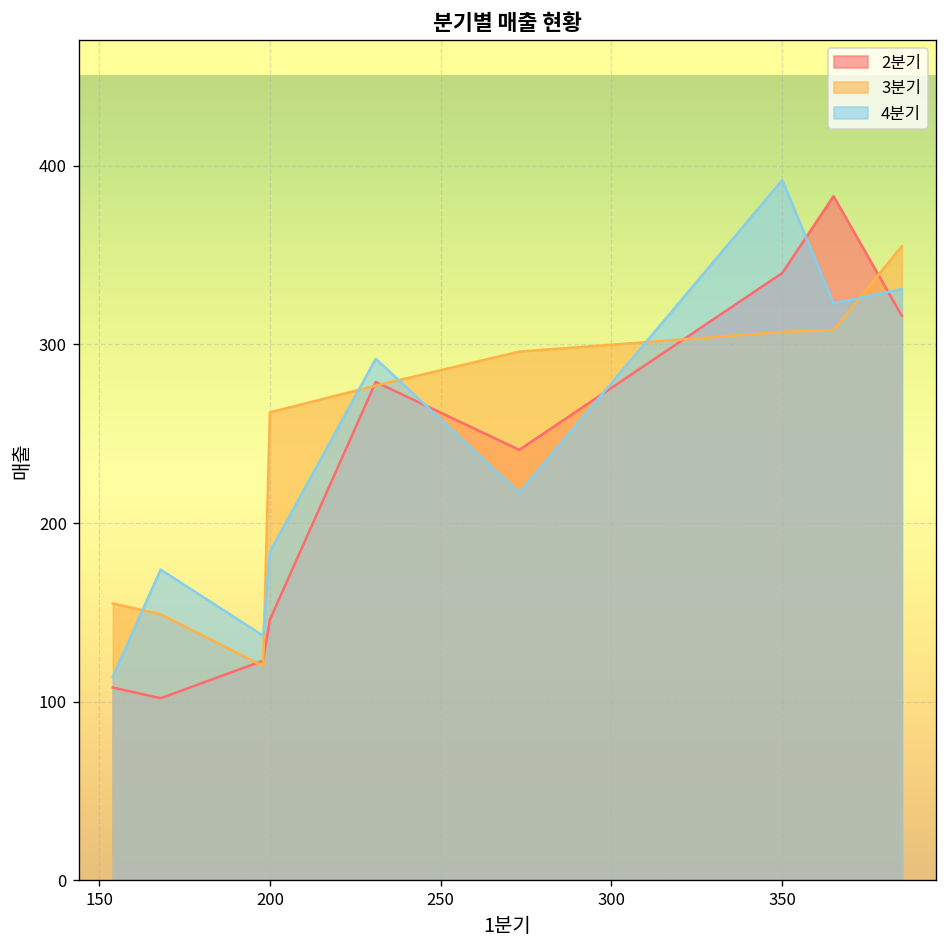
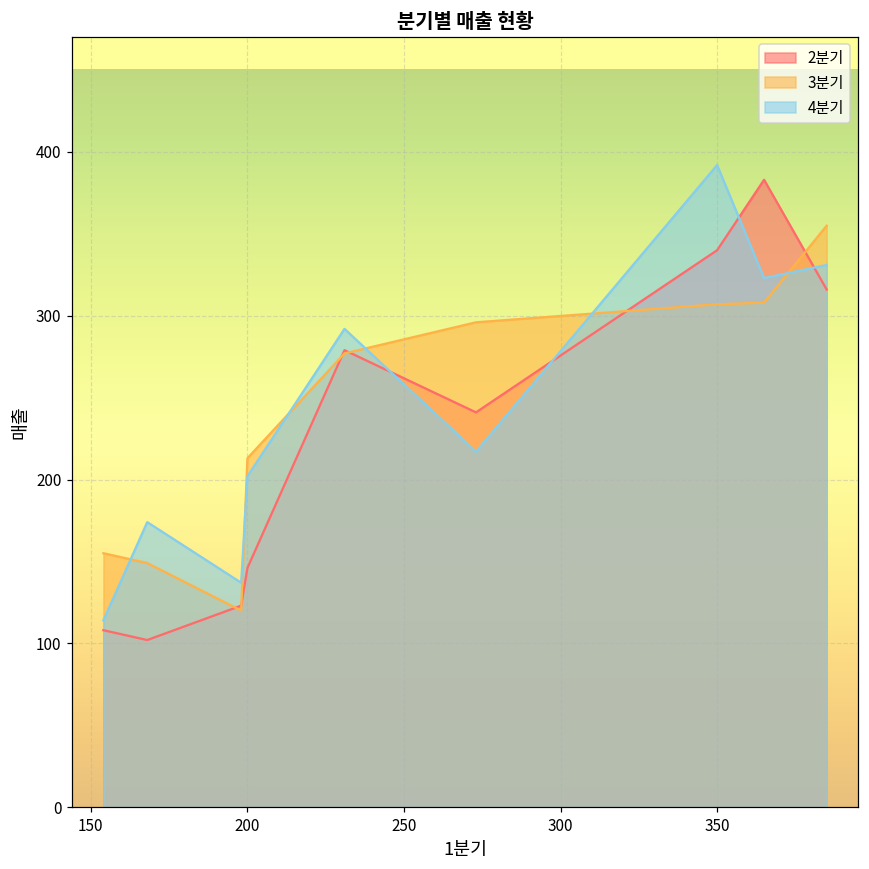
  {
    "2분기": {
      "200": 146,
      "350": 340
    },
    "3분기": {
-     "200": 262,
+     "200": 213,
      "350": 307
    },
    "4분기": {
-     "200": 184,
+     "200": 202,
      "350": 392
    }
  }
